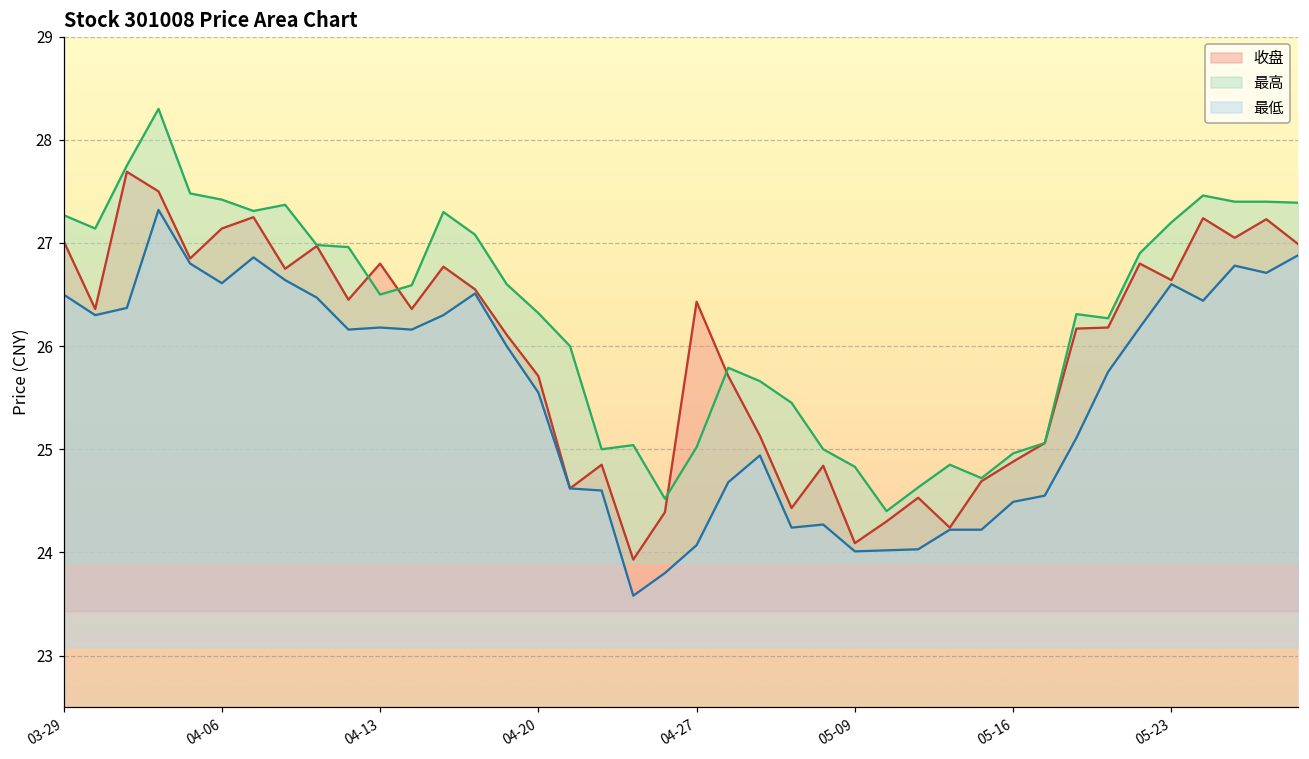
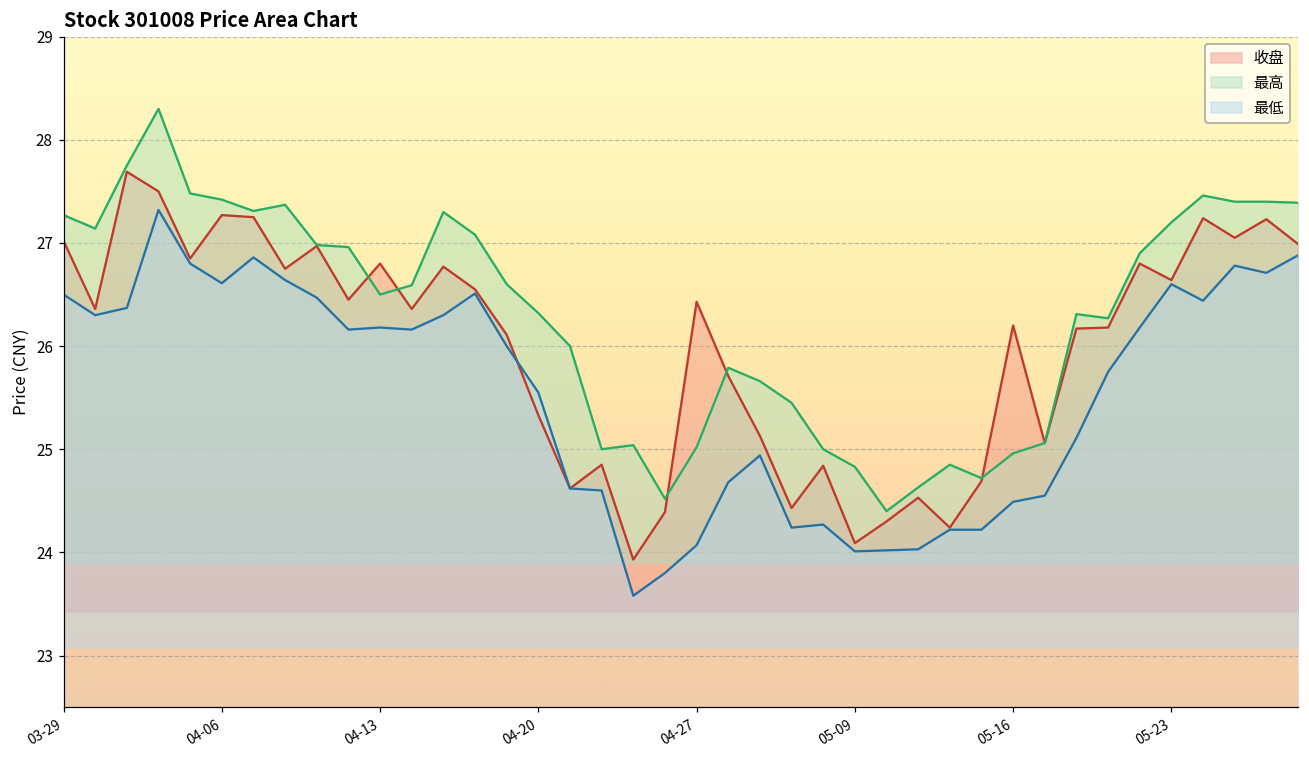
  {
    "收盘": {
      "03-29": 27.0,
-     "04-06": 27.1,
+     "04-06": 27.3,
      "04-13": 26.8,
-     "04-20": 25.7,
+     "04-20": 25.3,
      "04-27": 26.4,
      "05-09": 24.1,
-     "05-16": 24.9,
+     "05-16": 26.2,
      "05-23": 26.6
    }
  }
